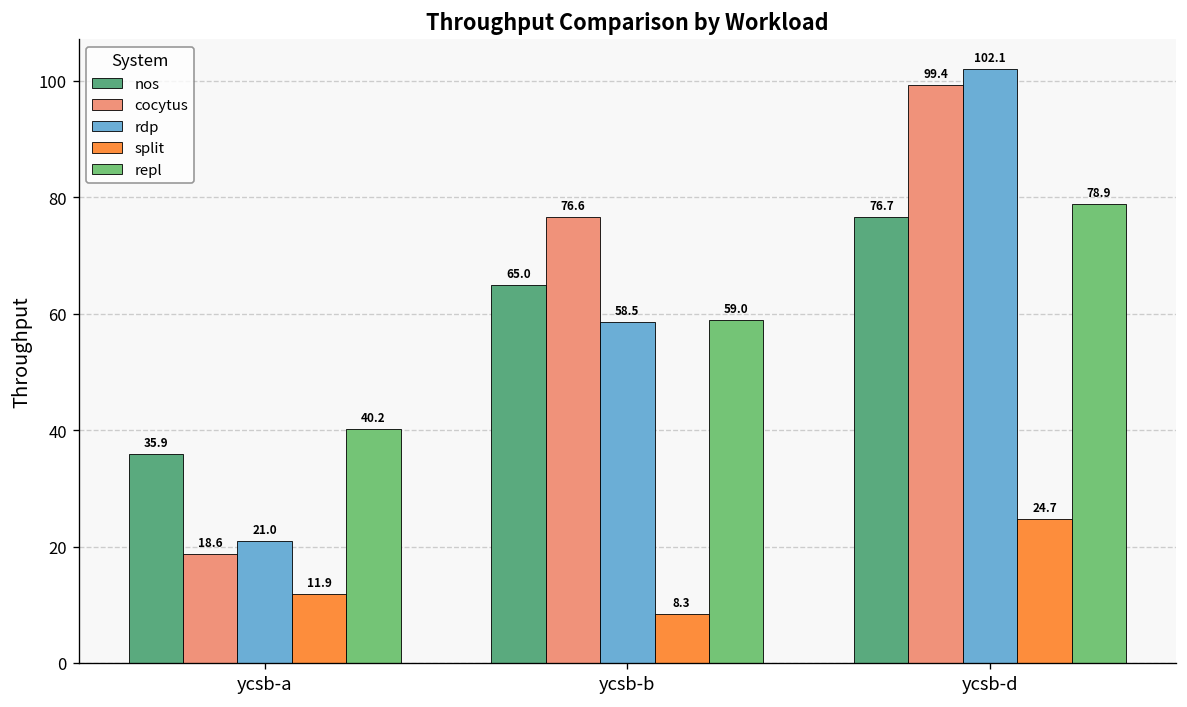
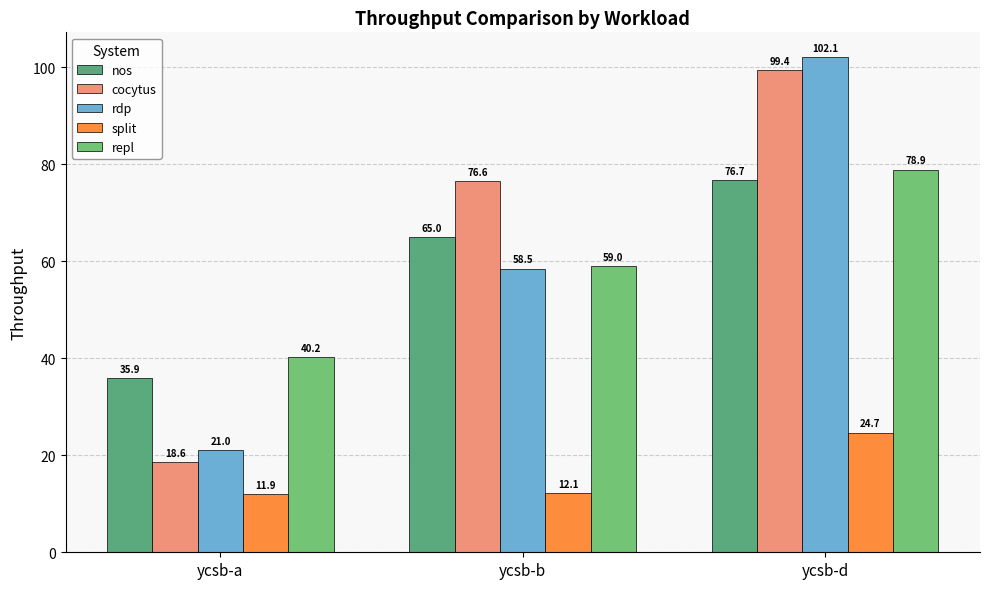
  {
    "cocytus": {
      "ycsb-a": 18.6,
      "ycsb-b": 76.6,
      "ycsb-d": 99.4
    },
    "rdp": {
      "ycsb-a": 21.0,
      "ycsb-b": 58.5,
      "ycsb-d": 102.1
    },
    "split": {
      "ycsb-a": 11.9,
-     "ycsb-b": 8.3,
+     "ycsb-b": 12.1,
      "ycsb-d": 24.7
    }
  }
